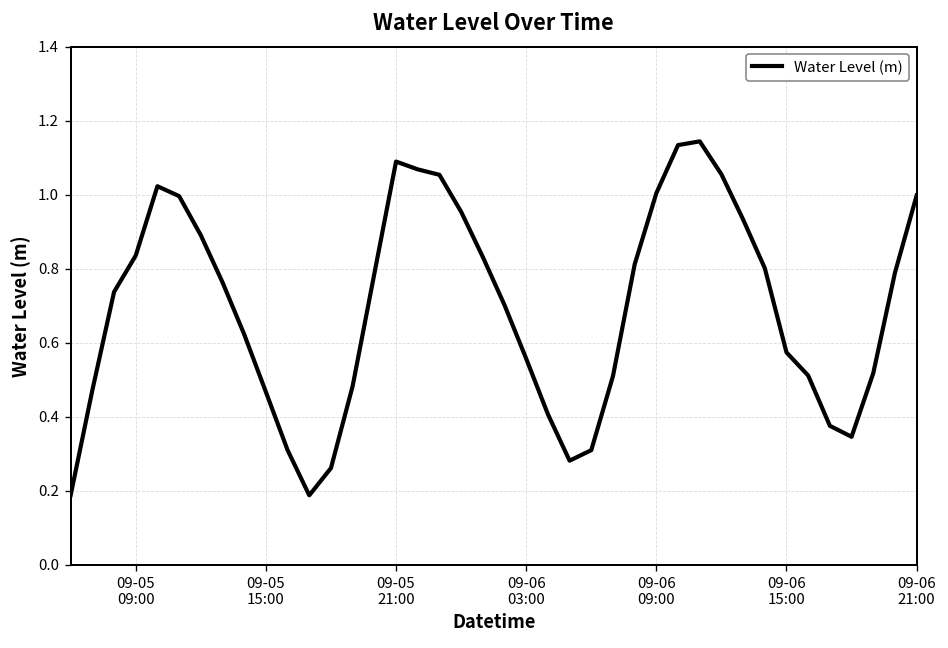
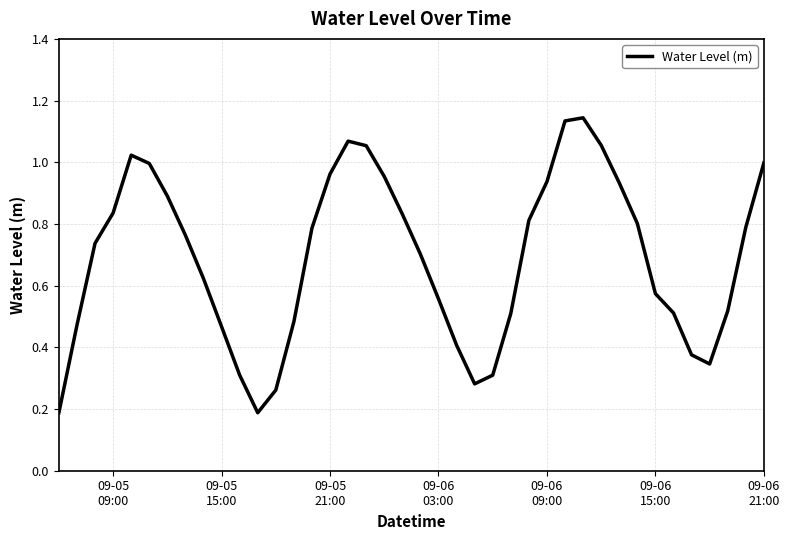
  {
    "09-05 09:00": 0.84,
    "09-05 15:00": 0.47,
-   "09-05 21:00": 1.09,
+   "09-05 21:00": 0.96,
    "09-06 03:00": 0.56,
-   "09-06 09:00": 1.00,
+   "09-06 09:00": 0.94,
    "09-06 15:00": 0.57,
    "09-06 21:00": 1.00
  }
